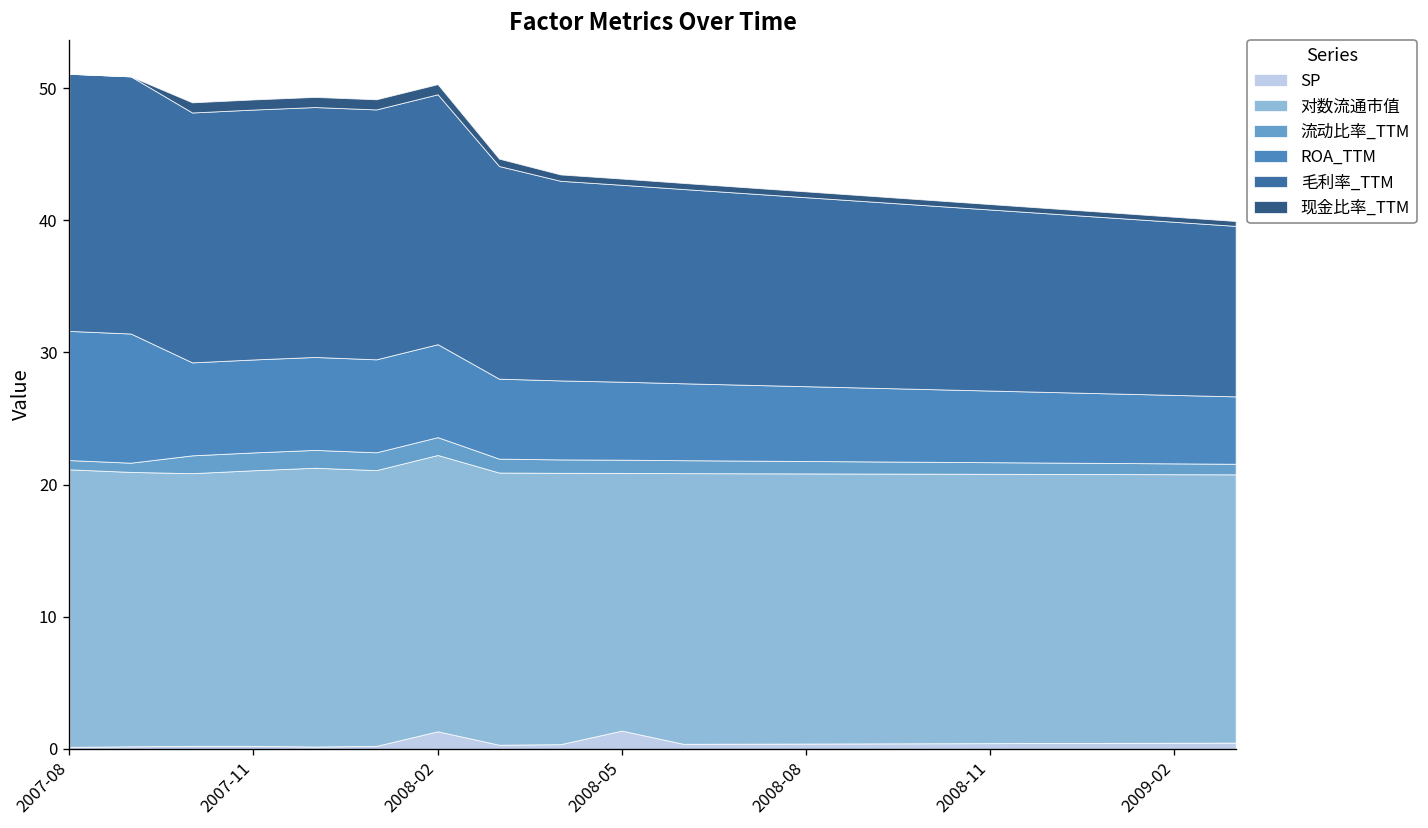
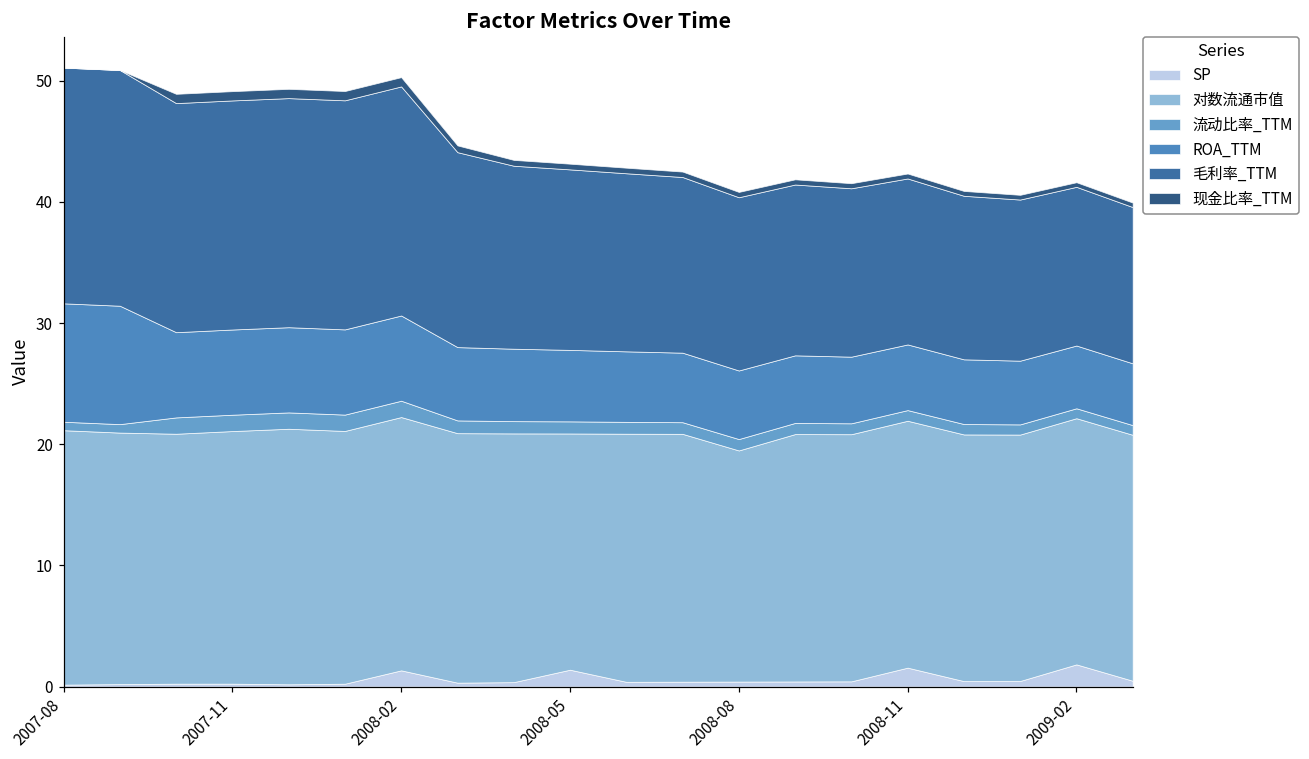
  {
    "SP": {
      "2007-11": 0.2,
      "2008-02": 1.3,
      "2008-05": 1.4,
      "2008-08": 0.4,
-     "2008-11": 0.4,
-     "2009-02": 0.5
+     "2008-11": 1.6,
+     "2009-02": 1.8
    },
    "对数流通市值": {
      "2007-08": 21.0,
      "2007-11": 20.9,
      "2008-02": 20.9,
      "2008-05": 19.5,
-     "2008-08": 20.4,
+     "2008-08": 19.1,
      "2008-11": 20.4,
      "2009-02": 20.3
    }
  }
